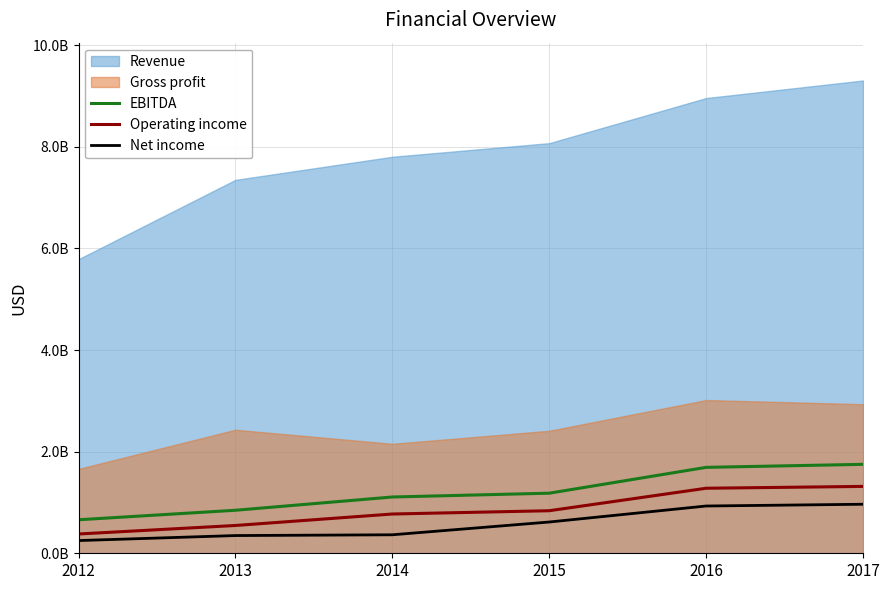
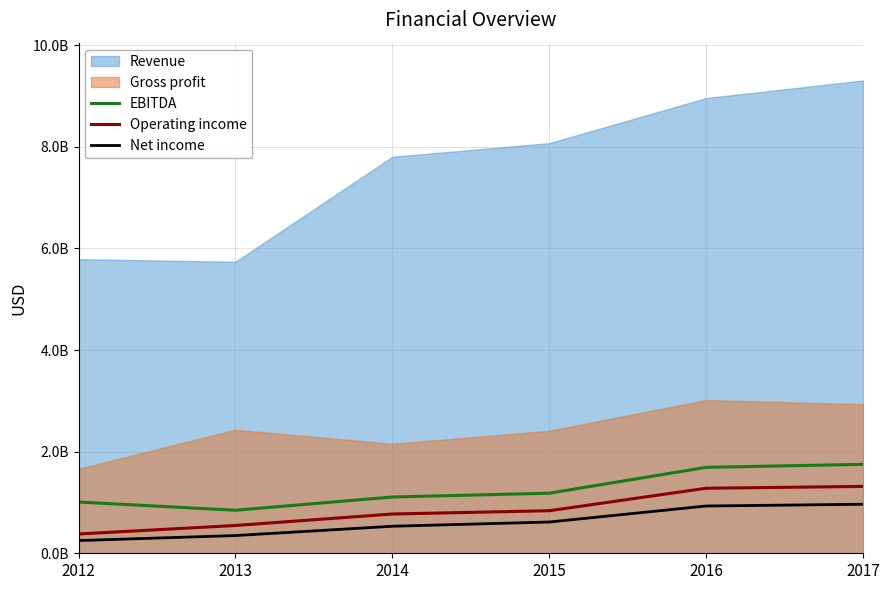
  {
    "EBITDA": {
-     "2012": 700000000,
+     "2012": 1000000000,
      "2013": 800000000,
      "2014": 1100000000,
      "2015": 1200000000,
      "2016": 1700000000,
      "2017": 1800000000
    },
    "Revenue": {
      "2012": 5800000000,
-     "2013": 7300000000,
+     "2013": 5700000000,
      "2014": 7800000000,
      "2015": 8100000000,
      "2016": 9000000000,
      "2017": 9300000000
    },
    "Operating income": {
      "2012": 400000000,
      "2013": 500000000,
      "2014": 800000000,
      "2015": 800000000,
      "2016": 1300000000,
      "2017": 1300000000
    },
    "Gross profit": {
      "2012": 1700000000,
      "2013": 2400000000,
      "2014": 2200000000,
      "2015": 2400000000,
      "2016": 3000000000,
      "2017": 2900000000
    },
    "Net income": {
      "2012": 300000000,
      "2013": 300000000,
-     "2014": 400000000,
+     "2014": 500000000,
      "2015": 600000000,
      "2016": 900000000,
      "2017": 1000000000
    }
  }
